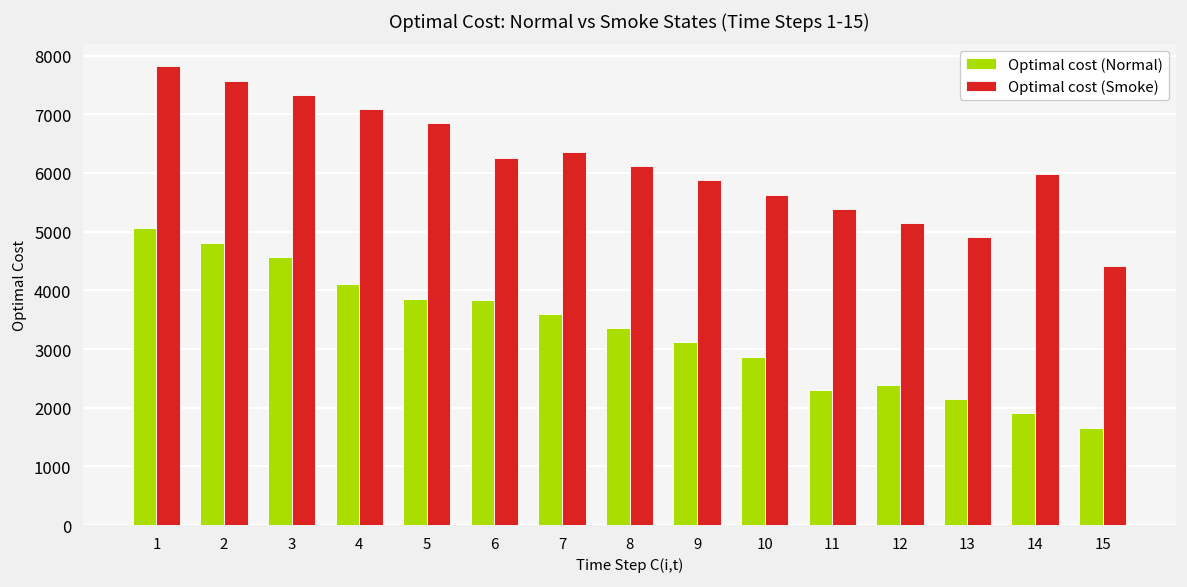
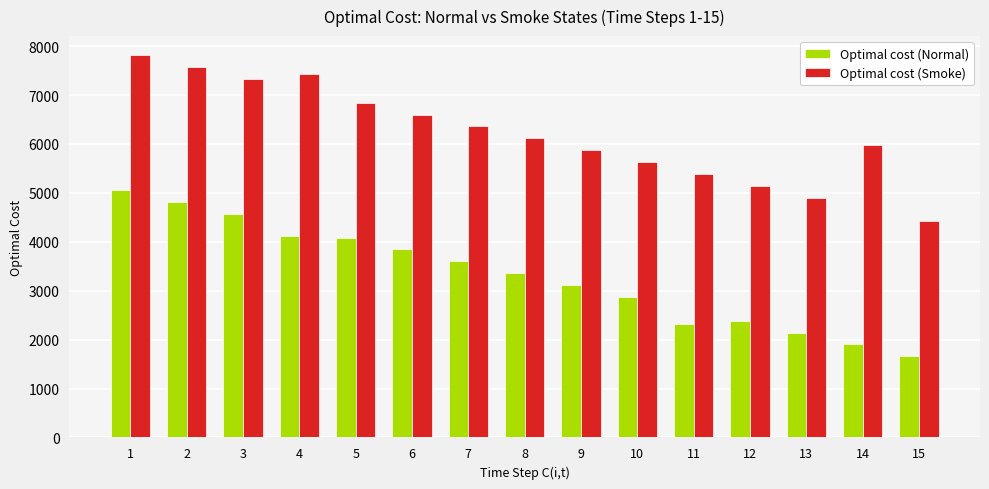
  {
    "Optimal cost (Normal)": {
      "1": 5100,
      "2": 4800,
      "3": 4600,
      "4": 4100,
-     "5": 3800,
+     "5": 4100,
      "6": 3800,
      "7": 3600,
      "8": 3400,
      "9": 3100,
      "10": 2900,
      "11": 2300,
      "12": 2400,
      "13": 2100,
      "14": 1900,
      "15": 1700
    },
    "Optimal cost (Smoke)": {
      "1": 7800,
      "2": 7600,
      "3": 7300,
-     "4": 7100,
+     "4": 7400,
      "5": 6800,
-     "6": 6200,
+     "6": 6600,
      "7": 6400,
      "8": 6100,
      "9": 5900,
      "10": 5600,
      "11": 5400,
      "12": 5100,
      "13": 4900,
      "14": 6000,
      "15": 4400
    }
  }
